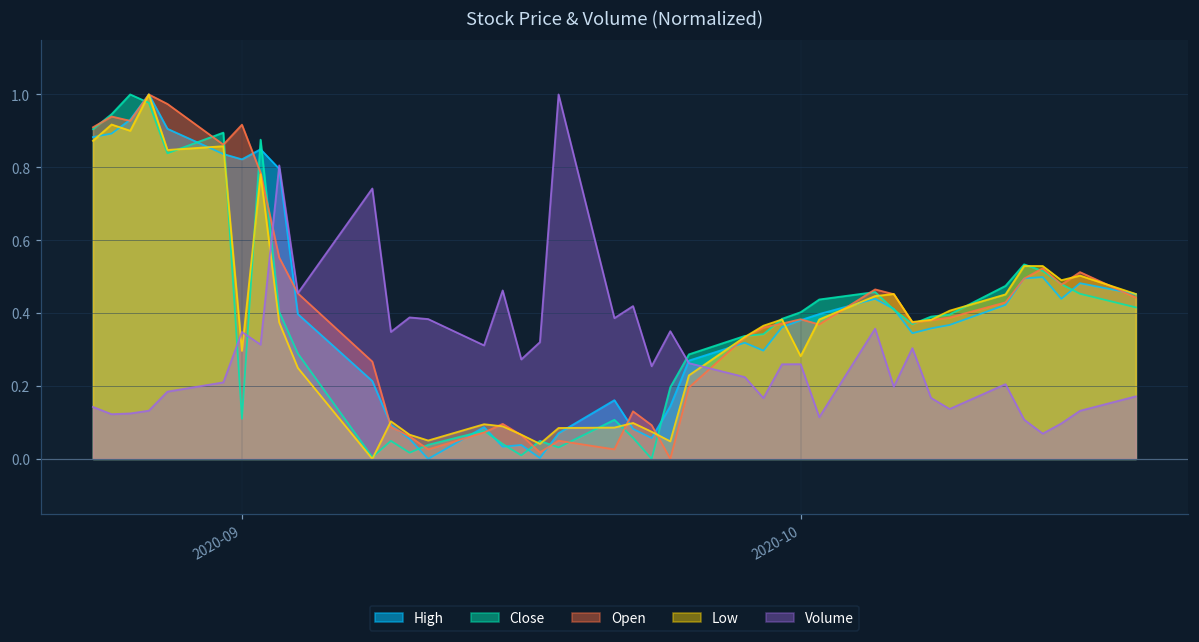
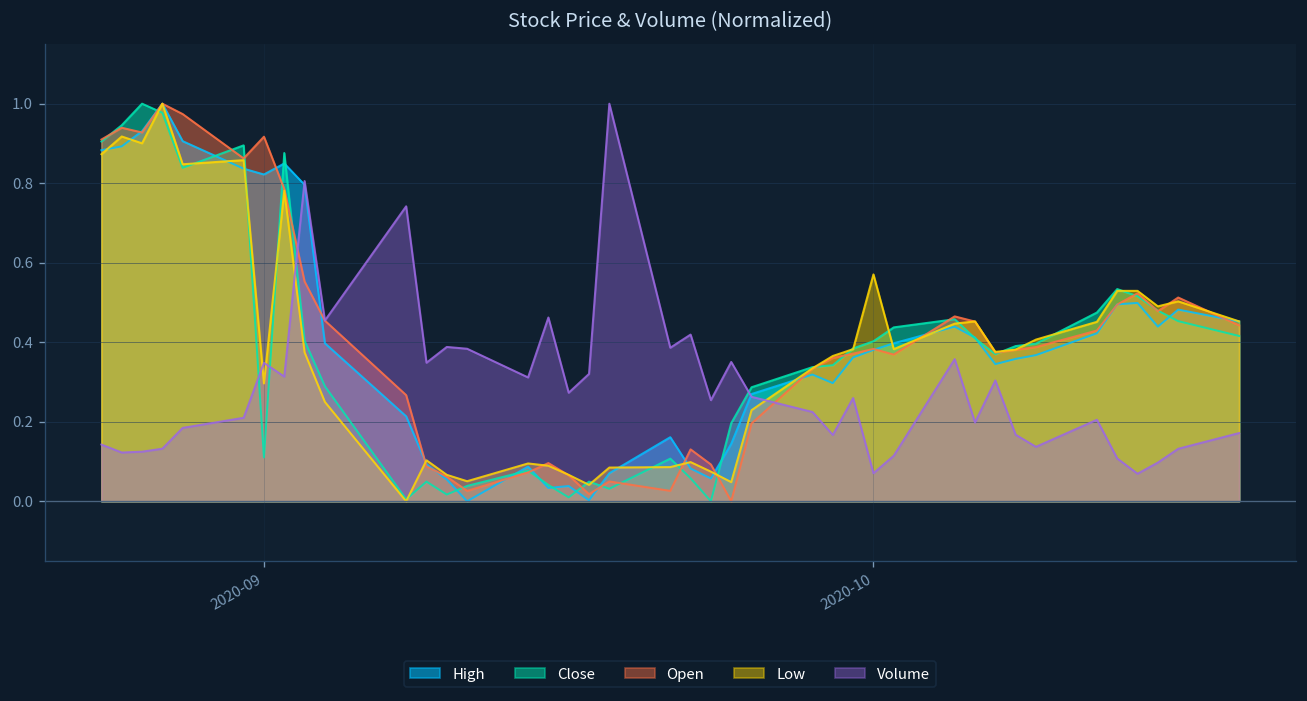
  {
    "High": {
      "2020-09": 0.82
    },
    "Close": {
      "2020-09": 0.11,
      "2020-10": 0.40
    },
    "Open": {
      "2020-09": 0.92
    },
    "Low": {
      "2020-09": 0.30,
-     "2020-10": 0.28
+     "2020-10": 0.57
    },
    "Volume": {
      "2020-09": 0.35,
-     "2020-10": 0.26
+     "2020-10": 0.07
    }
  }
